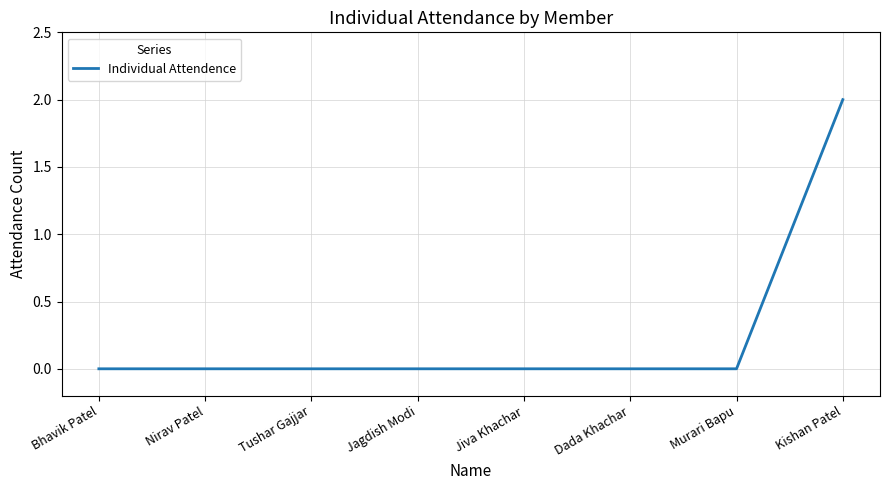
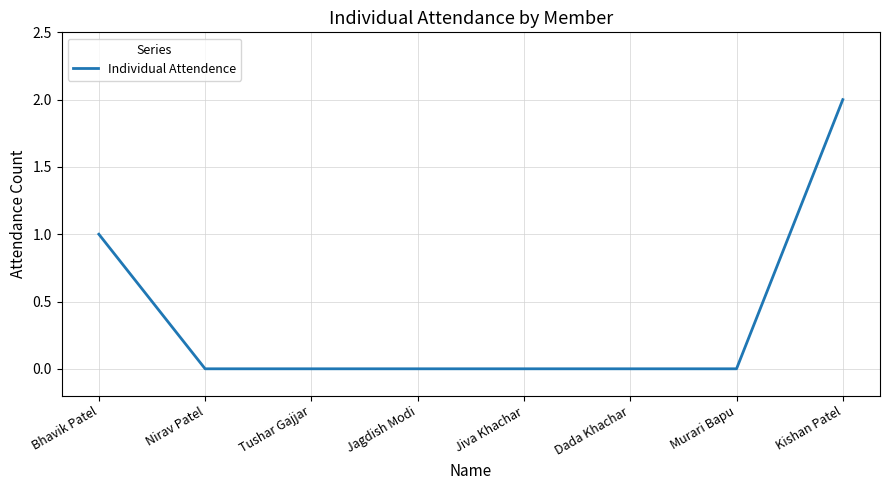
  {
-   "Bhavik Patel": 0,
+   "Bhavik Patel": 1,
    "Nirav Patel": 0,
    "Tushar Gajjar": 0,
    "Jagdish Modi": 0,
    "Jiva Khachar": 0,
    "Dada Khachar": 0,
    "Murari Bapu": 0,
    "Kishan Patel": 2
  }
